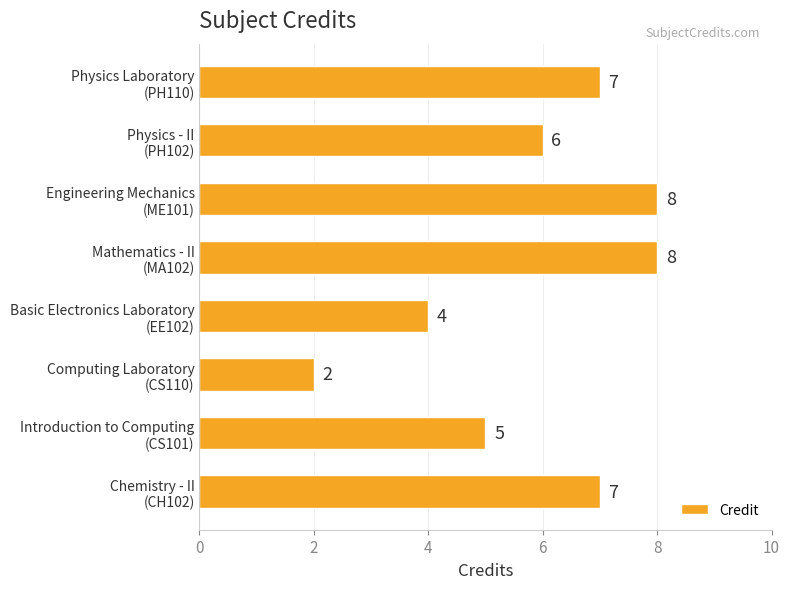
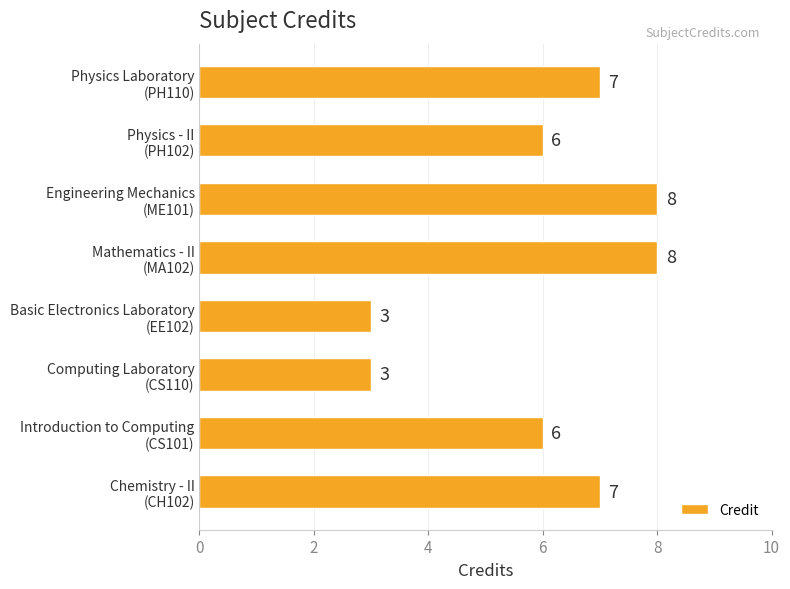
  {
    "Physics Laboratory (PH110)": 7,
    "Physics - II (PH102)": 6,
    "Engineering Mechanics (ME101)": 8,
    "Mathematics - II (MA102)": 8,
-   "Basic Electronics Laboratory (EE102)": 4,
-   "Computing Laboratory (CS110)": 2,
-   "Introduction to Computing (CS101)": 5,
+   "Basic Electronics Laboratory (EE102)": 3,
+   "Computing Laboratory (CS110)": 3,
+   "Introduction to Computing (CS101)": 6,
    "Chemistry - II (CH102)": 7
  }
